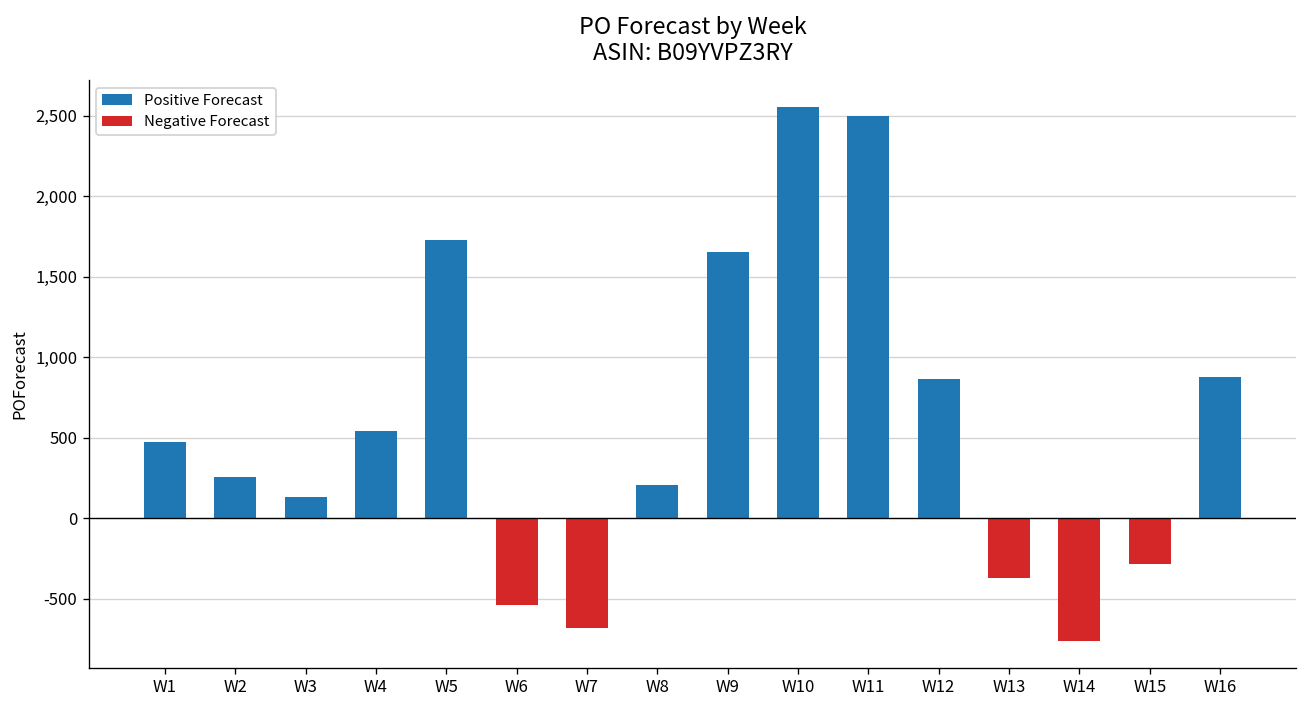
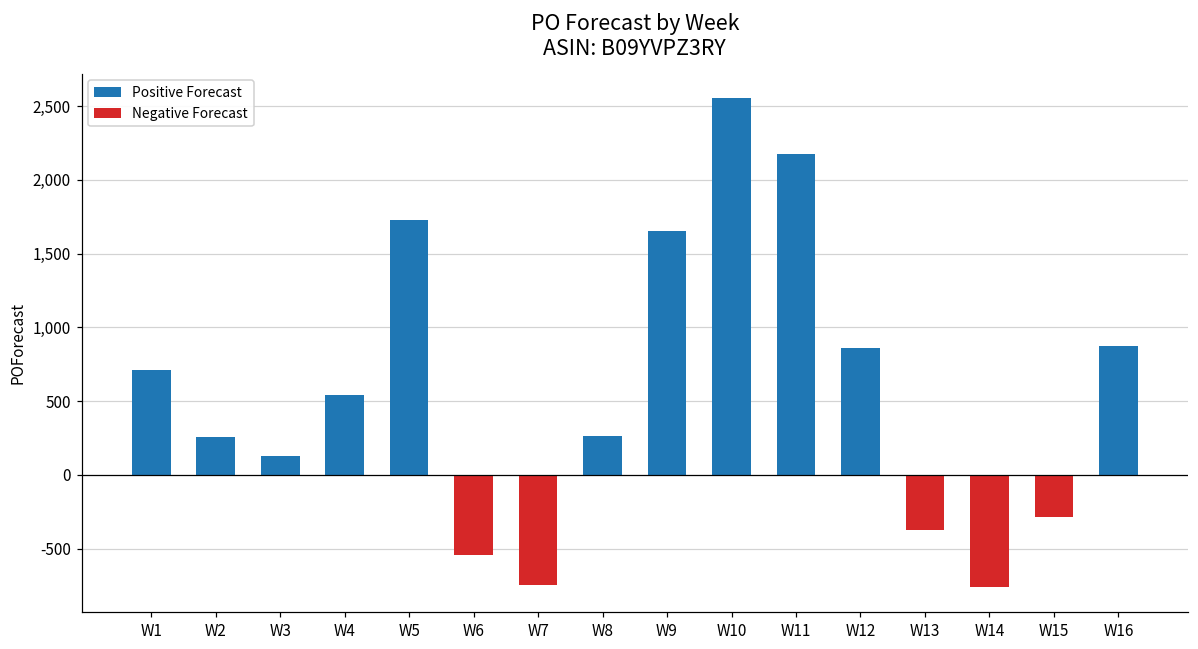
  {
-   "W1": "470",
+   "W1": "710",
    "W2": "250",
    "W3": "130",
    "W4": "540",
    "W5": "1,730",
    "W6": "-540",
-   "W7": "-690",
-   "W8": "200",
+   "W7": "-750",
+   "W8": "270",
    "W9": "1,660",
    "W10": "2,550",
-   "W11": "2,500",
+   "W11": "2,180",
    "W12": "860",
    "W13": "-370",
    "W14": "-760",
    "W15": "-290",
    "W16": "870"
  }
